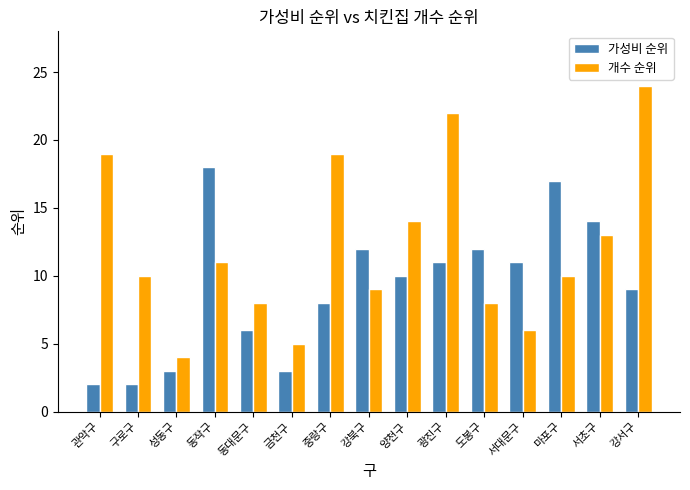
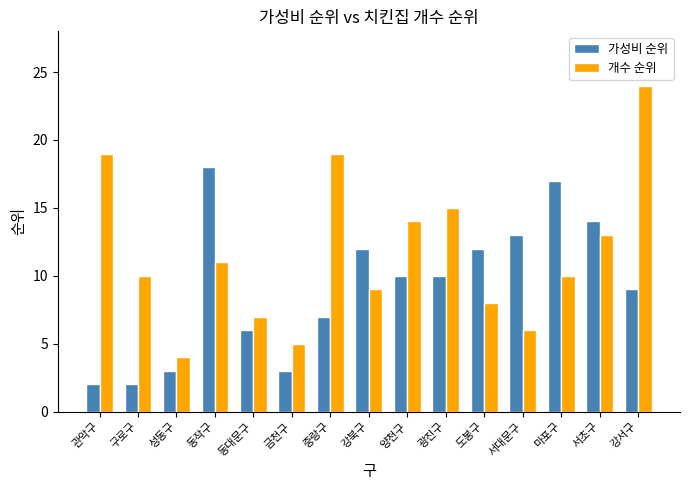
  {
    "가성비 순위": {
      "관악구": 2,
      "구로구": 2,
      "성동구": 3,
      "동작구": 18,
      "동대문구": 6,
      "금천구": 3,
-     "중랑구": 8,
+     "중랑구": 7,
      "강북구": 12,
      "양천구": 10,
-     "광진구": 11,
+     "광진구": 10,
      "도봉구": 12,
-     "서대문구": 11,
+     "서대문구": 13,
      "마포구": 17,
      "서초구": 14,
      "강서구": 9
    },
    "개수 순위": {
      "관악구": 19,
      "구로구": 10,
      "성동구": 4,
      "동작구": 11,
-     "동대문구": 8,
+     "동대문구": 7,
      "금천구": 5,
      "중랑구": 19,
      "강북구": 9,
      "양천구": 14,
-     "광진구": 22,
+     "광진구": 15,
      "도봉구": 8,
      "서대문구": 6,
      "마포구": 10,
      "서초구": 13,
      "강서구": 24
    }
  }
